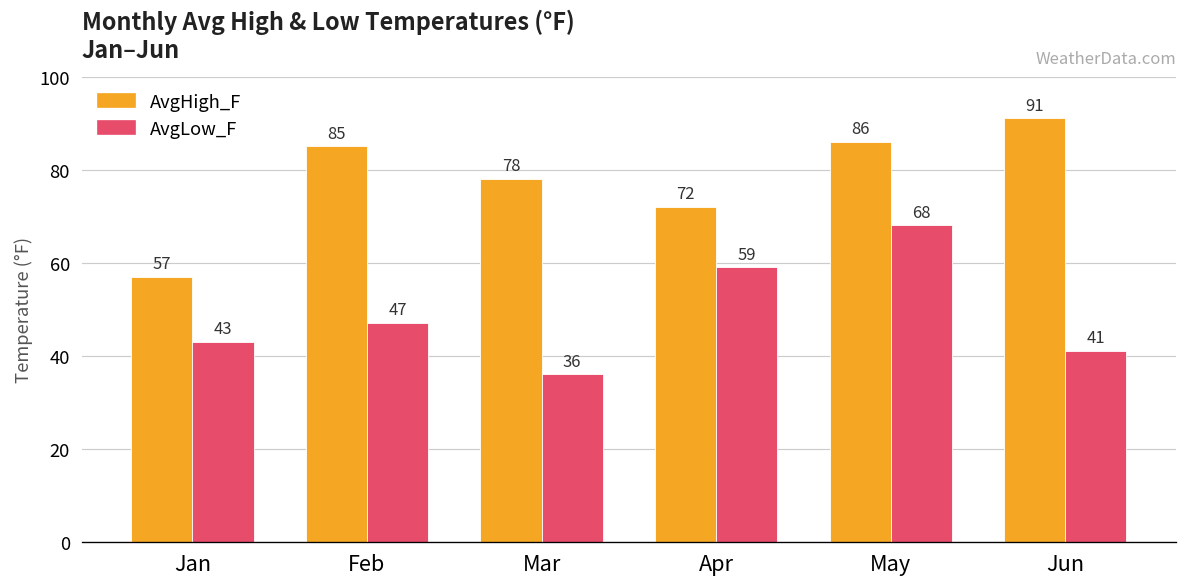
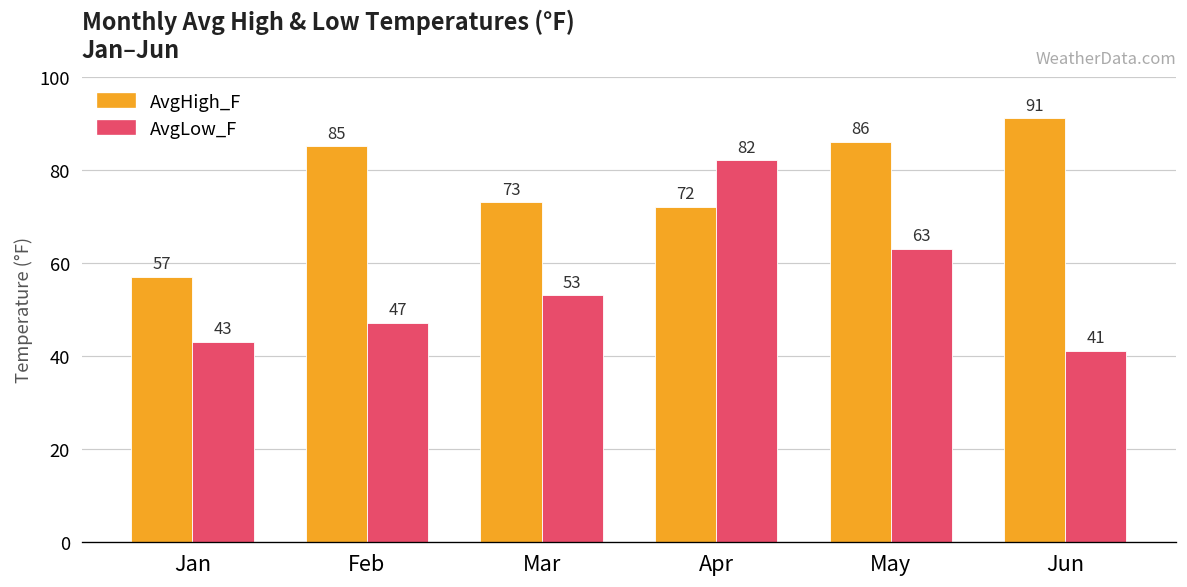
  {
    "AvgHigh_F": {
      "Jan": 57,
      "Feb": 85,
-     "Mar": 78,
+     "Mar": 73,
      "Apr": 72,
      "May": 86,
      "Jun": 91
    },
    "AvgLow_F": {
      "Jan": 43,
      "Feb": 47,
-     "Mar": 36,
-     "Apr": 59,
-     "May": 68,
+     "Mar": 53,
+     "Apr": 82,
+     "May": 63,
      "Jun": 41
    }
  }
